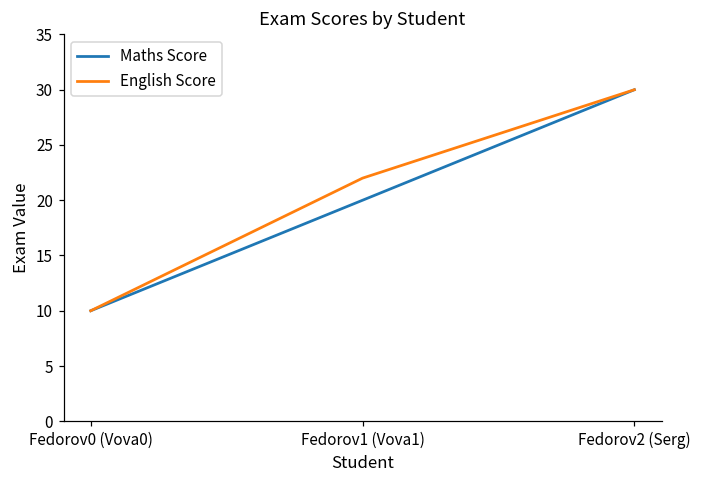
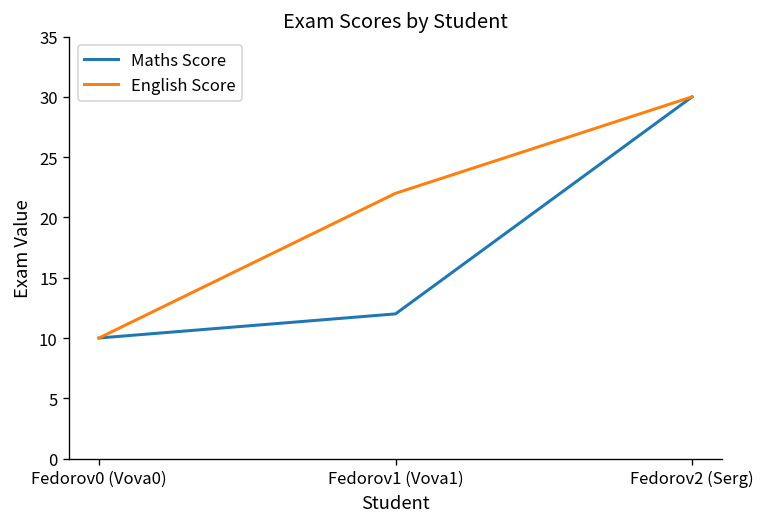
  {
    "Maths Score": {
-     "Fedorov1 (Vova1)": 20
+     "Fedorov1 (Vova1)": 12
    },
    "English Score": {
      "Fedorov1 (Vova1)": 22
    }
  }
